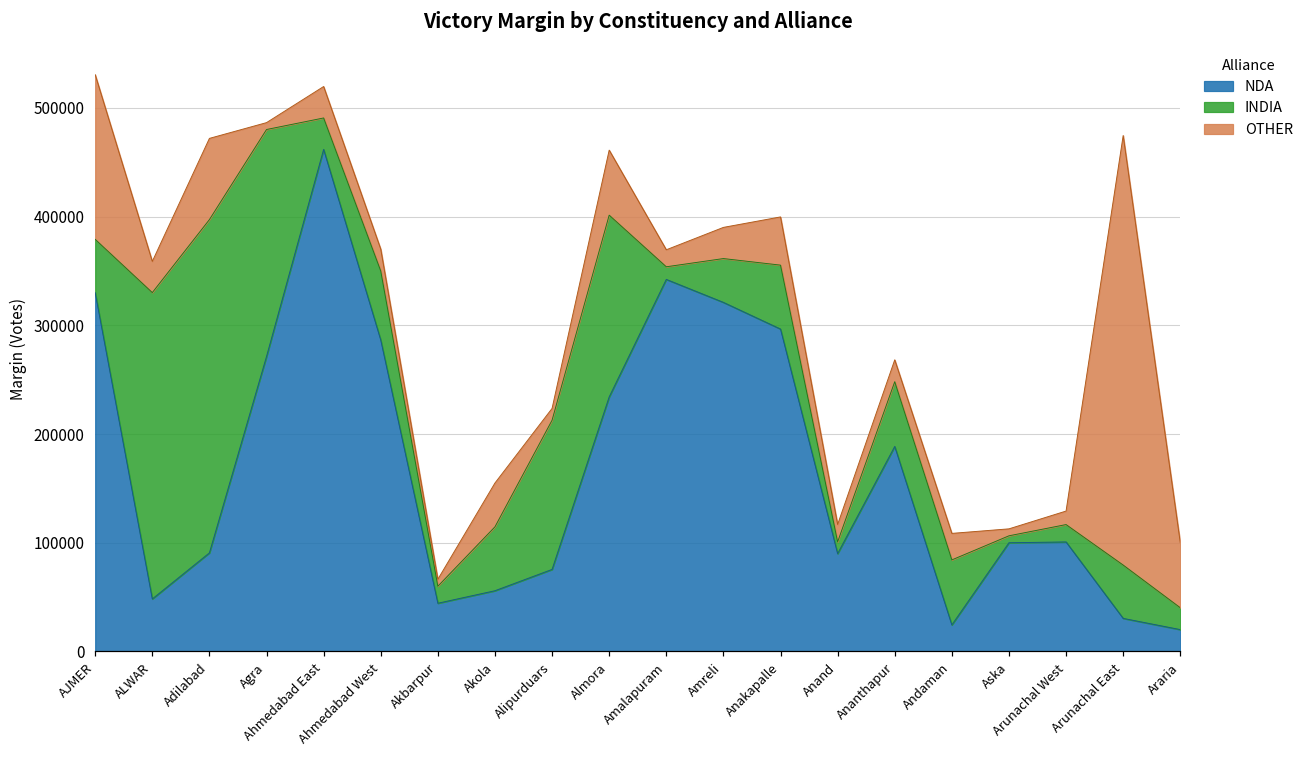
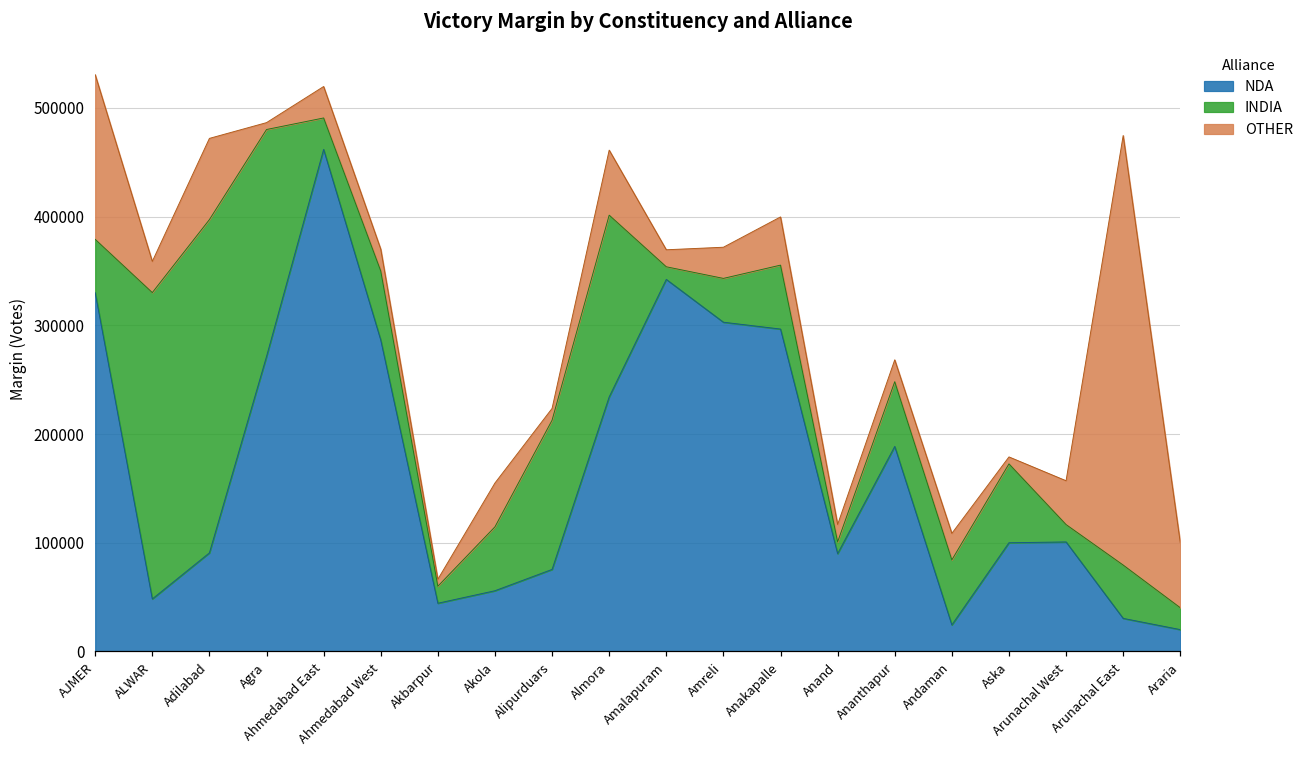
  {
    "NDA": {
      "AJMER": 330000,
      "ALWAR": 50000,
      "Adilabad": 90000,
      "Agra": 270000,
      "Ahmedabad East": 460000,
      "Ahmedabad West": 290000,
      "Akbarpur": 40000,
      "Akola": 60000,
      "Alipurduars": 80000,
      "Almora": 230000,
      "Amalapuram": 340000,
-     "Amreli": 320000,
+     "Amreli": 300000,
      "Anakapalle": 300000,
      "Anand": 90000,
      "Ananthapur": 190000,
      "Andaman": 20000,
      "Aska": 100000,
      "Arunachal West": 100000,
      "Arunachal East": 30000,
      "Araria": 20000
    },
    "INDIA": {
      "AJMER": 50000,
      "ALWAR": 280000,
      "Adilabad": 310000,
      "Agra": 210000,
      "Ahmedabad East": 30000,
      "Ahmedabad West": 60000,
      "Akbarpur": 20000,
      "Akola": 60000,
      "Alipurduars": 140000,
      "Almora": 170000,
      "Amalapuram": 10000,
      "Amreli": 40000,
      "Anakapalle": 60000,
      "Anand": 10000,
      "Ananthapur": 60000,
      "Andaman": 60000,
-     "Aska": 10000,
+     "Aska": 70000,
      "Arunachal West": 20000,
      "Arunachal East": 50000,
      "Araria": 20000
    },
    "OTHER": {
      "AJMER": 150000,
      "ALWAR": 30000,
      "Adilabad": 70000,
      "Agra": 10000,
      "Ahmedabad East": 30000,
      "Ahmedabad West": 20000,
      "Akbarpur": 10000,
      "Akola": 40000,
      "Alipurduars": 10000,
      "Almora": 60000,
      "Amalapuram": 20000,
      "Amreli": 30000,
      "Anakapalle": 40000,
      "Anand": 20000,
      "Ananthapur": 20000,
      "Andaman": 20000,
      "Aska": 10000,
-     "Arunachal West": 10000,
+     "Arunachal West": 40000,
      "Arunachal East": 400000,
      "Araria": 60000
    }
  }
